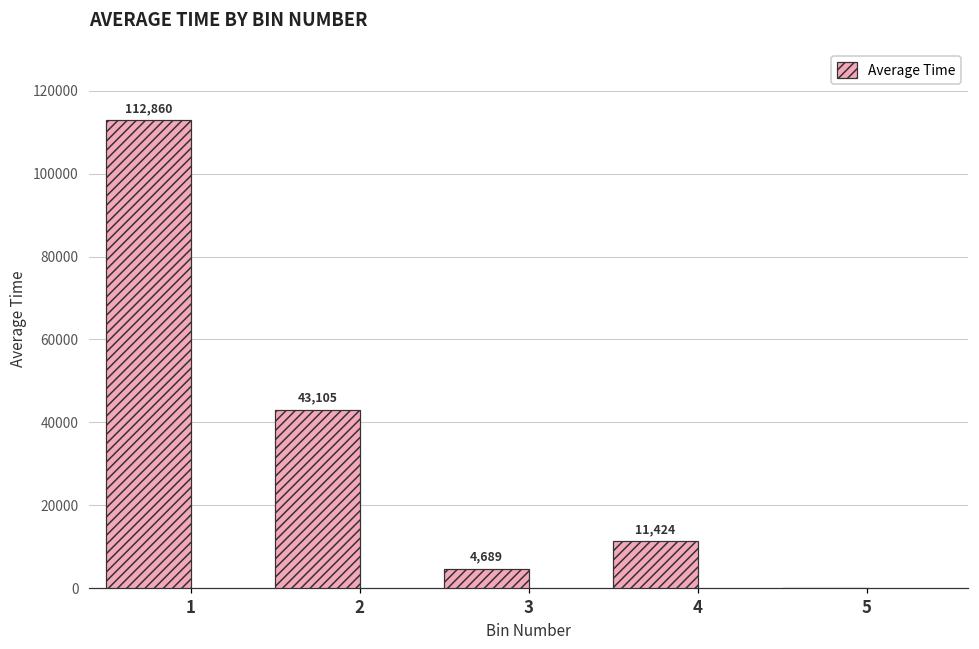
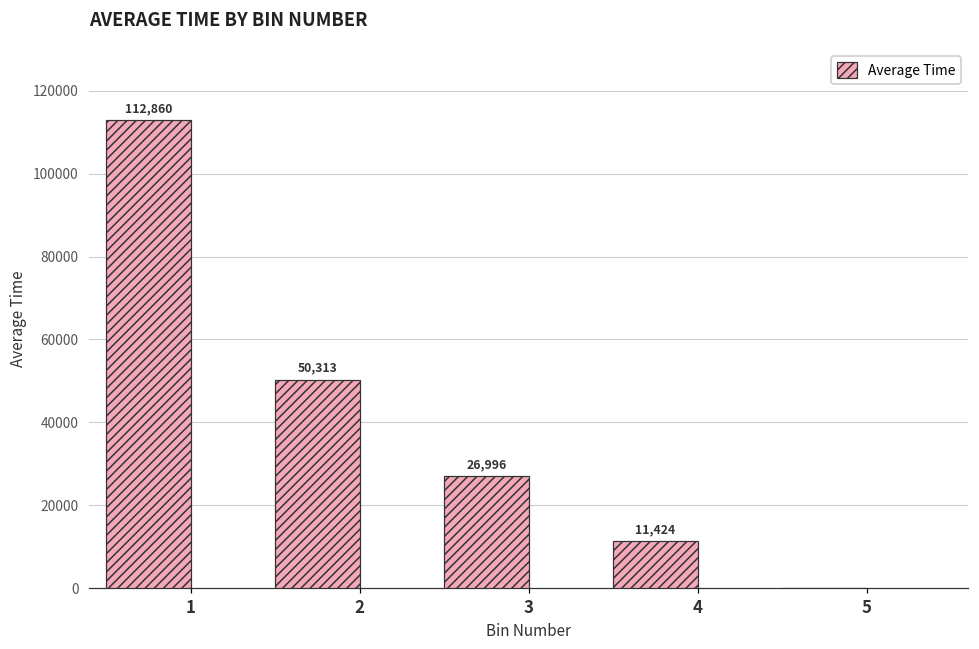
  {
    "1": "112,860",
-   "2": "43,105",
-   "3": "4,689",
+   "2": "50,313",
+   "3": "26,996",
    "4": "11,424"
  }
